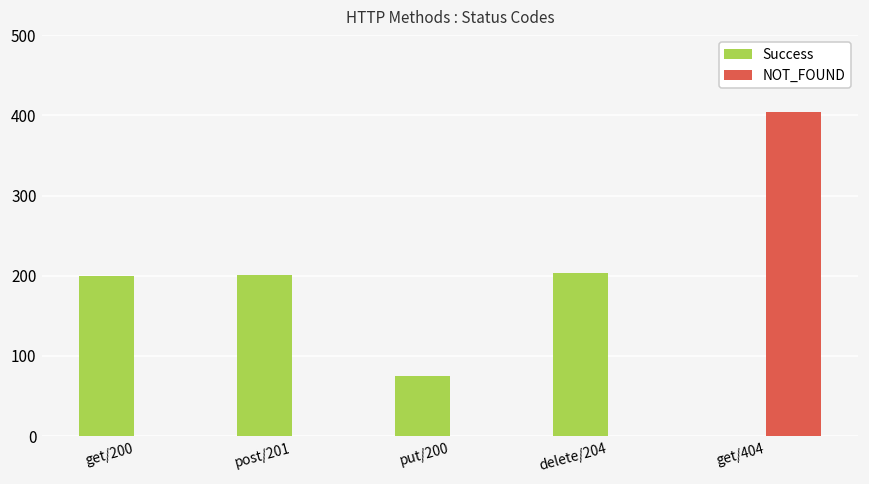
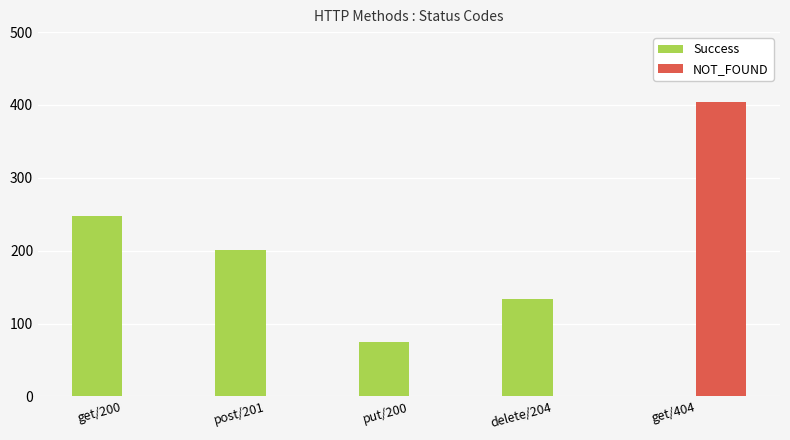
  {
    "Success": {
-     "get/200": 200,
+     "get/200": 250,
      "post/201": 200,
      "put/200": 80,
-     "delete/204": 200,
+     "delete/204": 130,
      "get/404": 0
    },
    "NOT_FOUND": {
      "get/200": 0,
      "post/201": 0,
      "put/200": 0,
      "delete/204": 0,
      "get/404": 400
    }
  }
